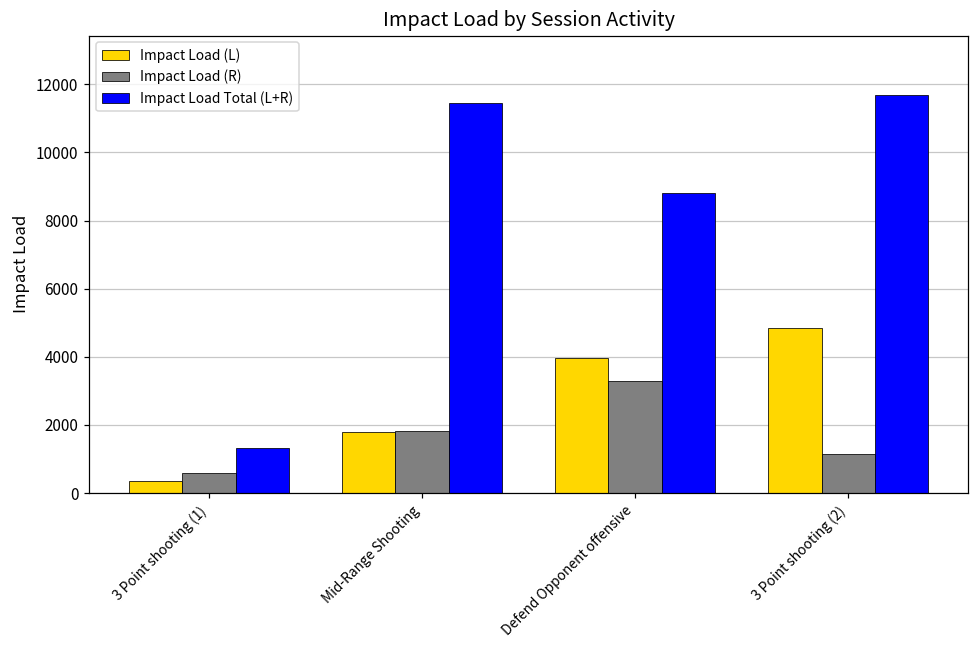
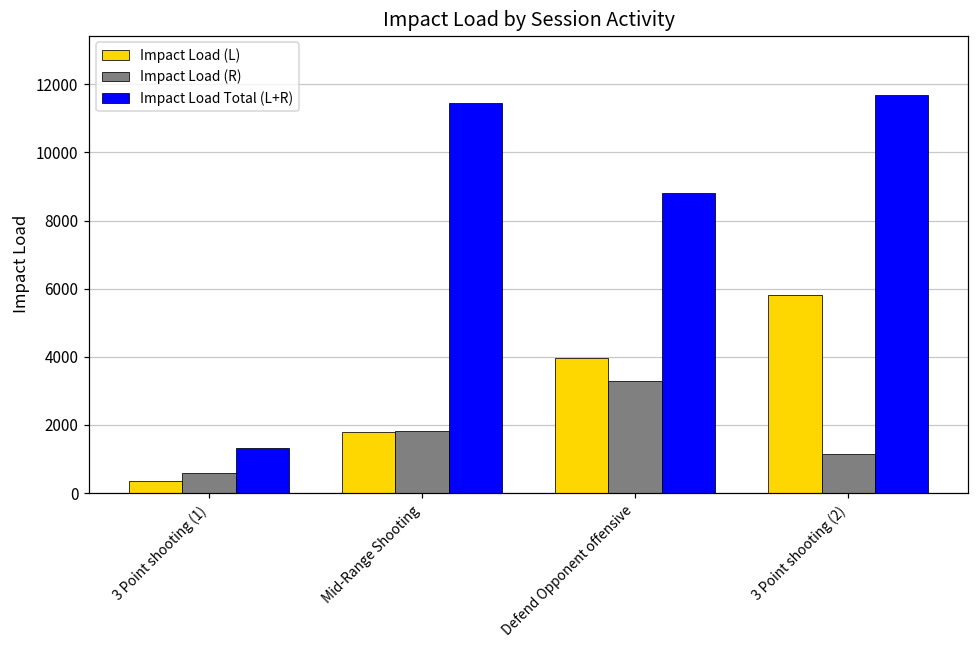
  {
    "Impact Load (L)": {
      "3 Point shooting (1)": 300,
      "Mid-Range Shooting": 1800,
      "Defend Opponent offensive": 4000,
-     "3 Point shooting (2)": 4800
+     "3 Point shooting (2)": 5800
    },
    "Impact Load (R)": {
      "3 Point shooting (1)": 600,
      "Mid-Range Shooting": 1800,
      "Defend Opponent offensive": 3300,
      "3 Point shooting (2)": 1200
    },
    "Impact Load Total (L+R)": {
      "3 Point shooting (1)": 1300,
      "Mid-Range Shooting": 11500,
      "Defend Opponent offensive": 8800,
      "3 Point shooting (2)": 11700
    }
  }
